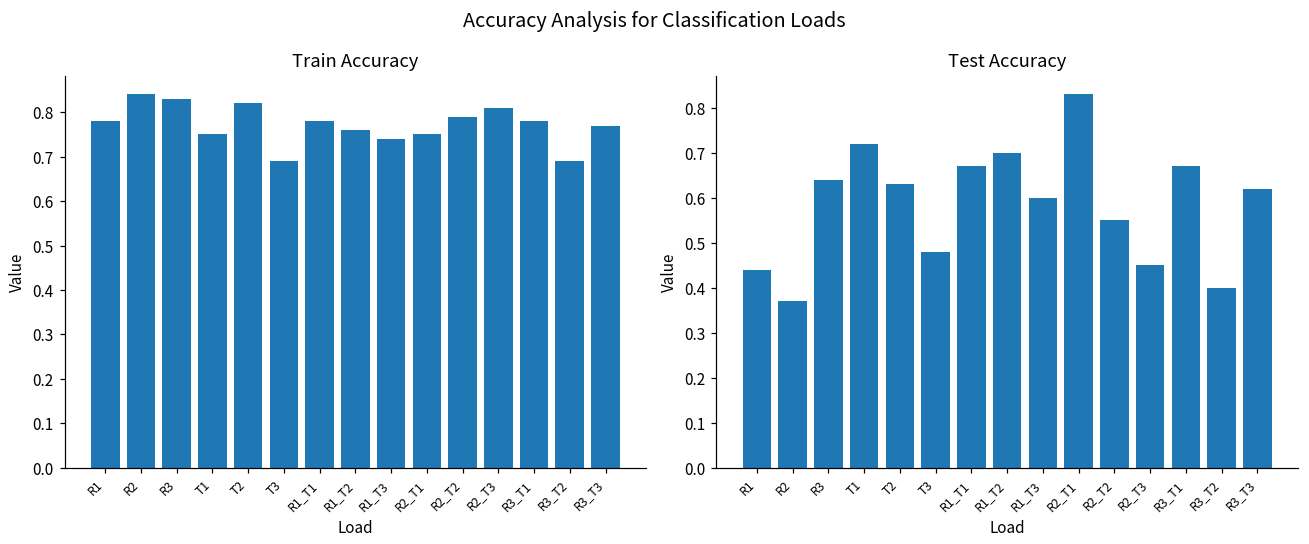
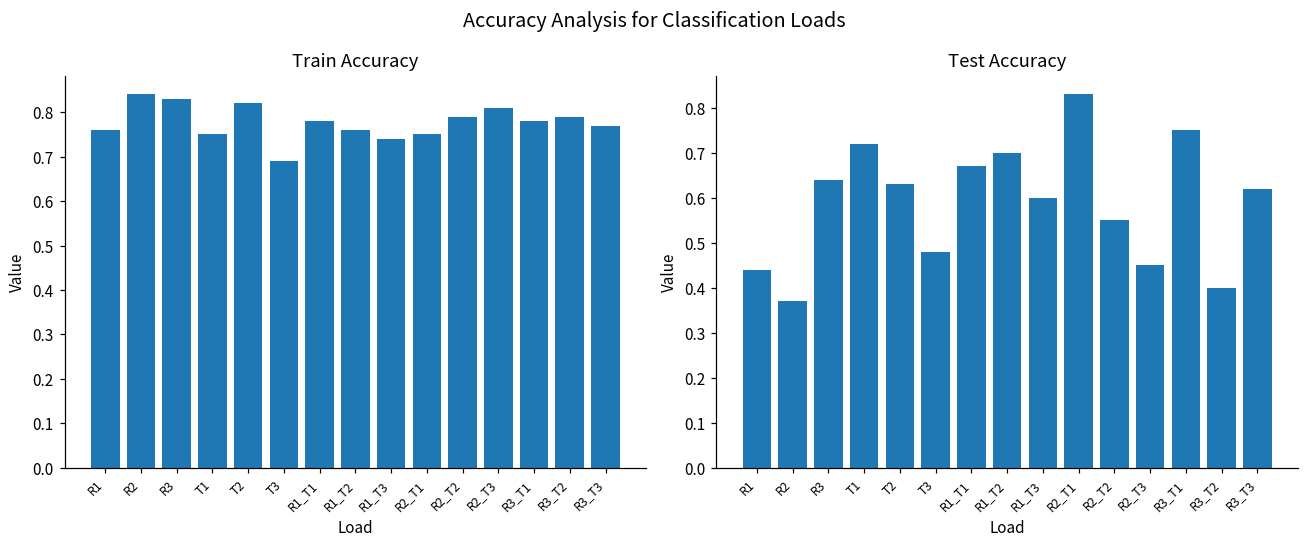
  {
    "Train Accuracy": {
-     "R1": 0.78,
+     "R1": 0.76,
      "R2": 0.84,
      "R3": 0.83,
      "T1": 0.75,
      "T2": 0.82,
      "T3": 0.69,
      "R1_T1": 0.78,
      "R1_T2": 0.76,
      "R1_T3": 0.74,
      "R2_T1": 0.75,
      "R2_T2": 0.79,
      "R2_T3": 0.81,
      "R3_T1": 0.78,
-     "R3_T2": 0.69,
+     "R3_T2": 0.79,
      "R3_T3": 0.77
    },
    "Test Accuracy": {
      "R1": 0.44,
      "R2": 0.37,
      "R3": 0.64,
      "T1": 0.72,
      "T2": 0.63,
      "T3": 0.48,
      "R1_T1": 0.67,
      "R1_T2": 0.70,
      "R1_T3": 0.60,
      "R2_T1": 0.83,
      "R2_T2": 0.55,
      "R2_T3": 0.45,
-     "R3_T1": 0.67,
+     "R3_T1": 0.75,
      "R3_T2": 0.40,
      "R3_T3": 0.62
    }
  }
